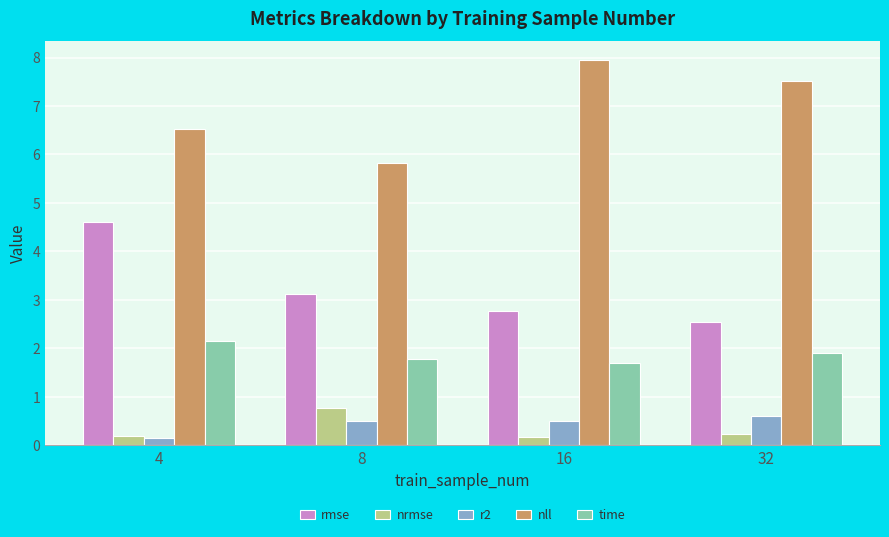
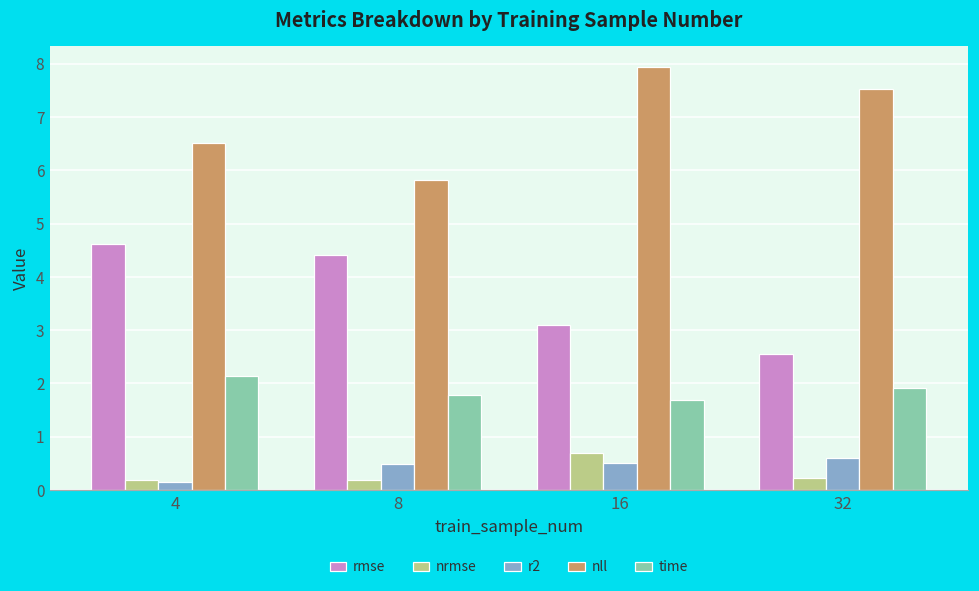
  {
    "rmse": {
      "4": 4.6,
-     "8": 3.1,
-     "16": 2.8,
+     "8": 4.4,
+     "16": 3.1,
      "32": 2.6
    },
    "nrmse": {
      "4": 0.2,
-     "8": 0.8,
-     "16": 0.2,
+     "8": 0.2,
+     "16": 0.7,
      "32": 0.2
    },
    "nll": {
      "4": 6.5,
      "8": 5.8,
      "16": 7.9,
      "32": 7.5
    }
  }
